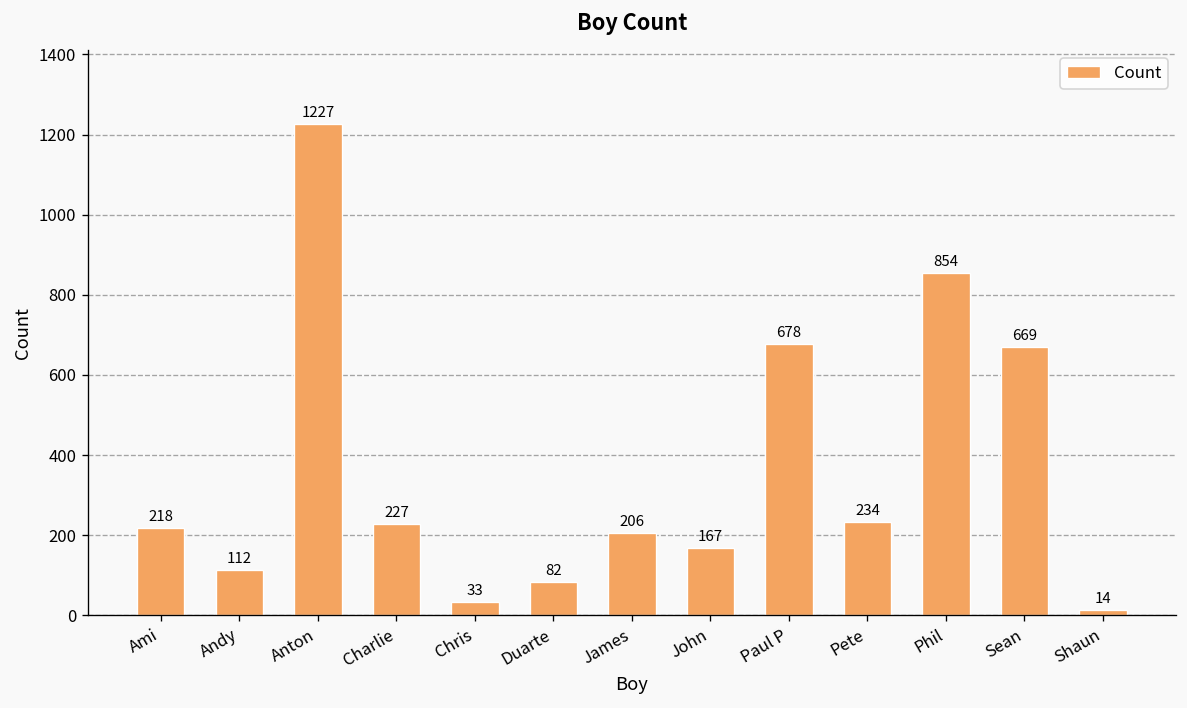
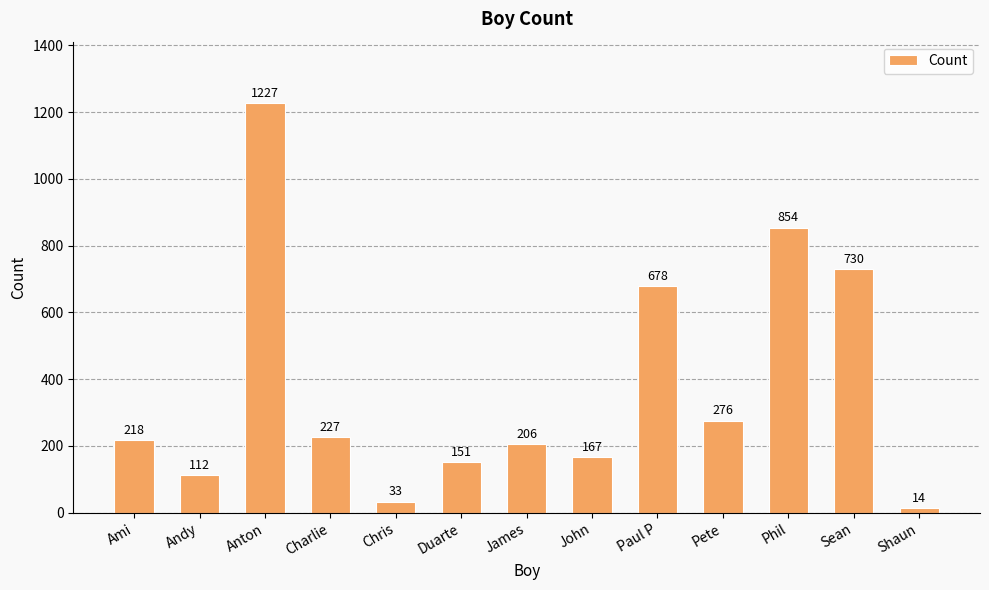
  {
    "Ami": 218,
    "Andy": 112,
    "Anton": 1227,
    "Charlie": 227,
    "Chris": 33,
-   "Duarte": 82,
+   "Duarte": 151,
    "James": 206,
    "John": 167,
    "Paul P": 678,
-   "Pete": 234,
+   "Pete": 276,
    "Phil": 854,
-   "Sean": 669,
+   "Sean": 730,
    "Shaun": 14
  }
